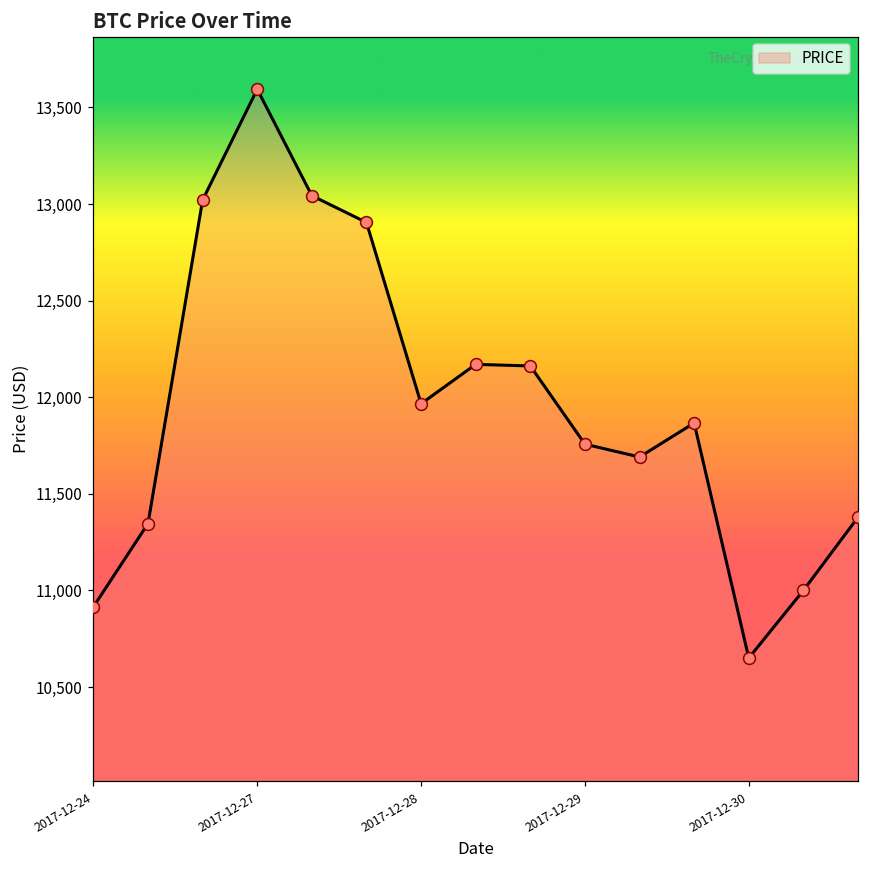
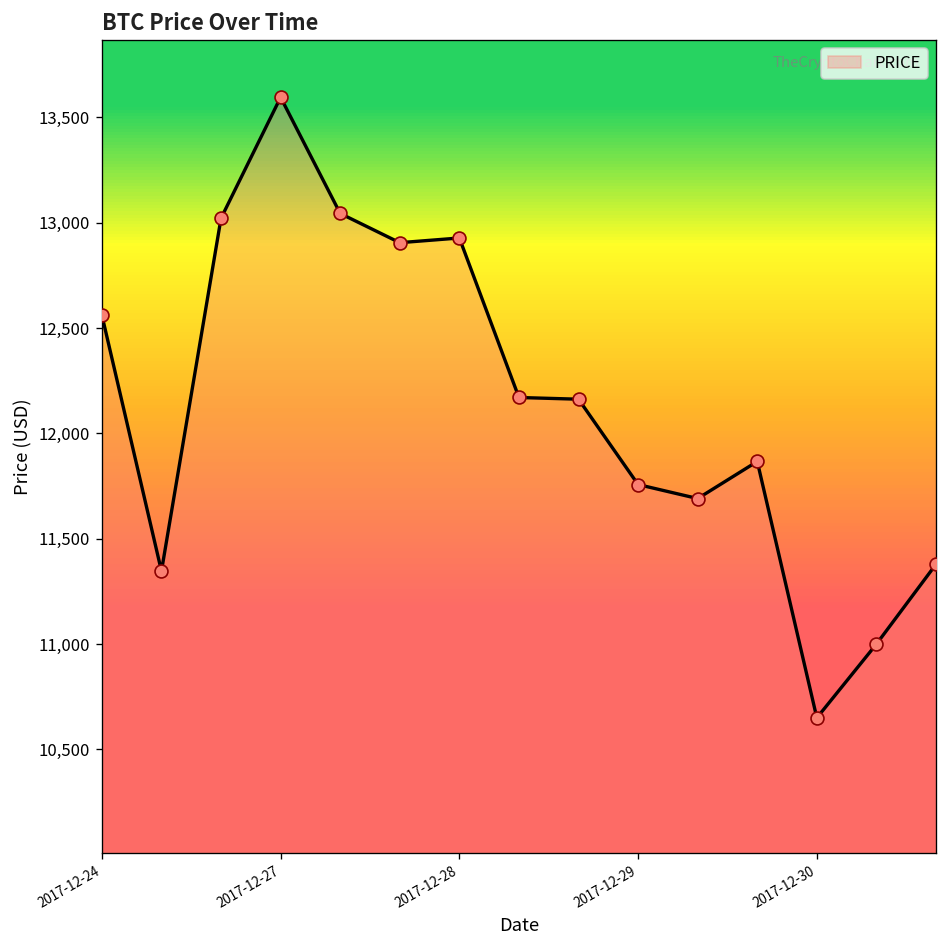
  {
-   "2017-12-24": "10,920",
+   "2017-12-24": "12,560",
    "2017-12-27": "13,590",
-   "2017-12-28": "11,970",
+   "2017-12-28": "12,930",
    "2017-12-29": "11,760",
    "2017-12-30": "10,650"
  }
